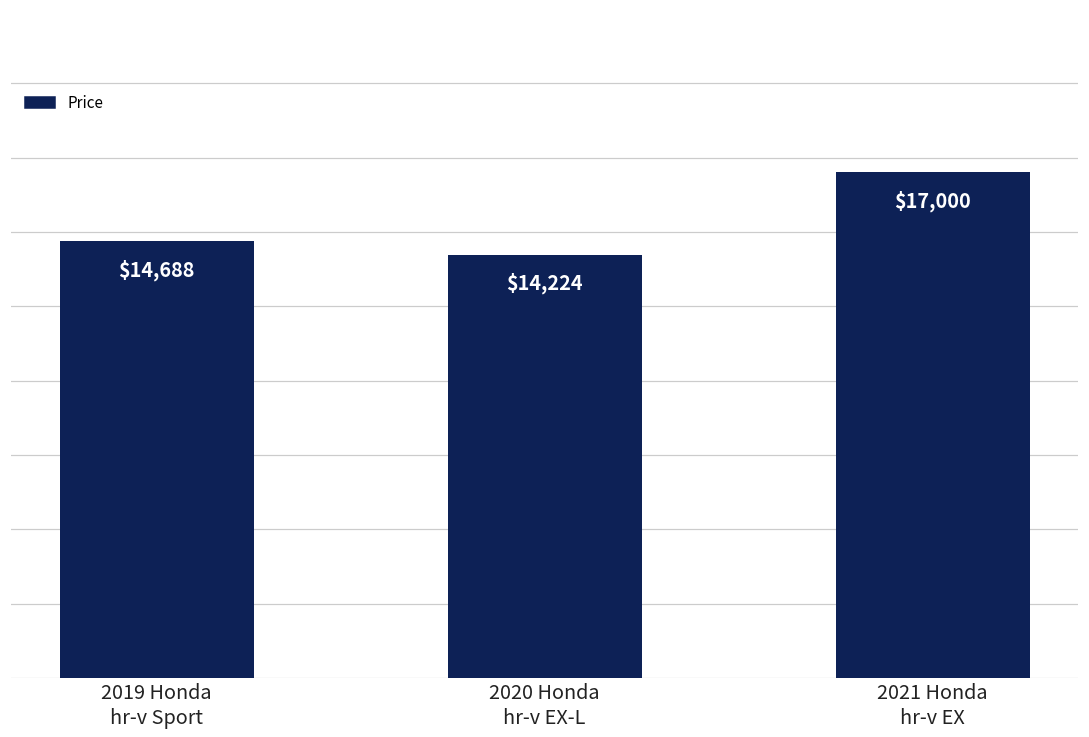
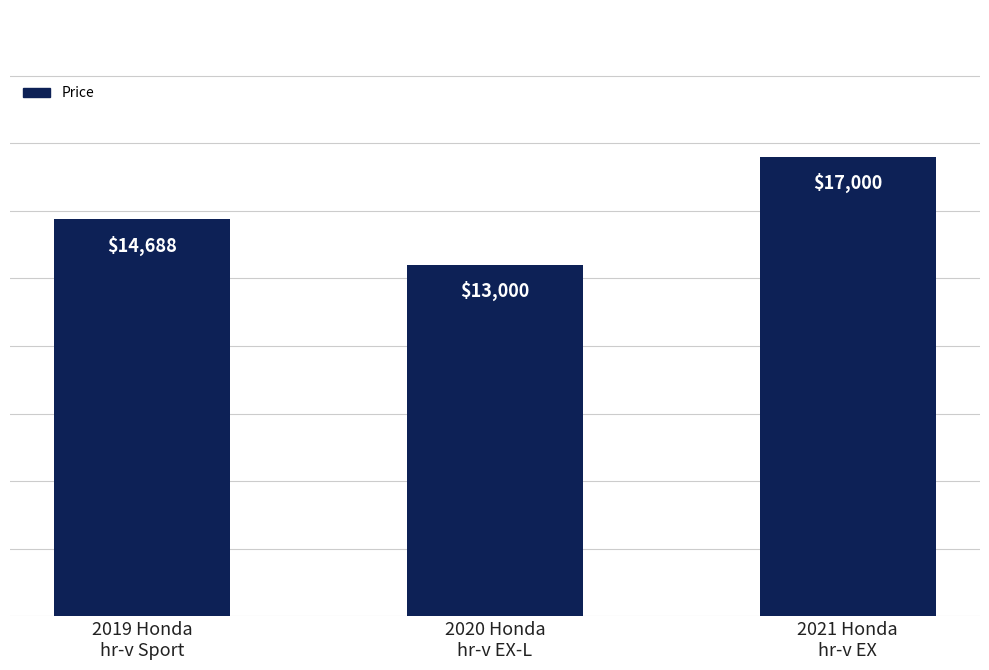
  {
    "2019 Honda hr-v Sport": "$14,688",
-   "2020 Honda hr-v EX-L": "$14,224",
+   "2020 Honda hr-v EX-L": "$13,000",
    "2021 Honda hr-v EX": "$17,000"
  }
